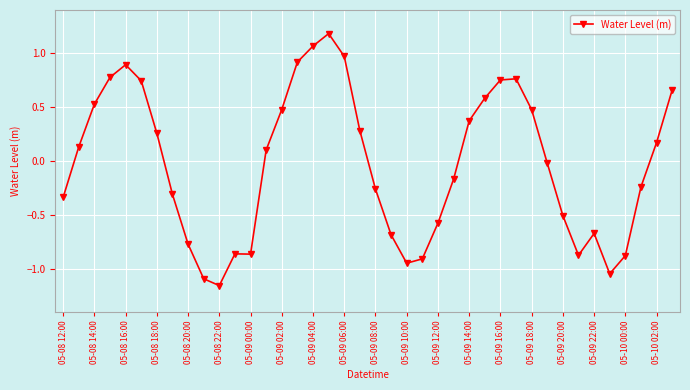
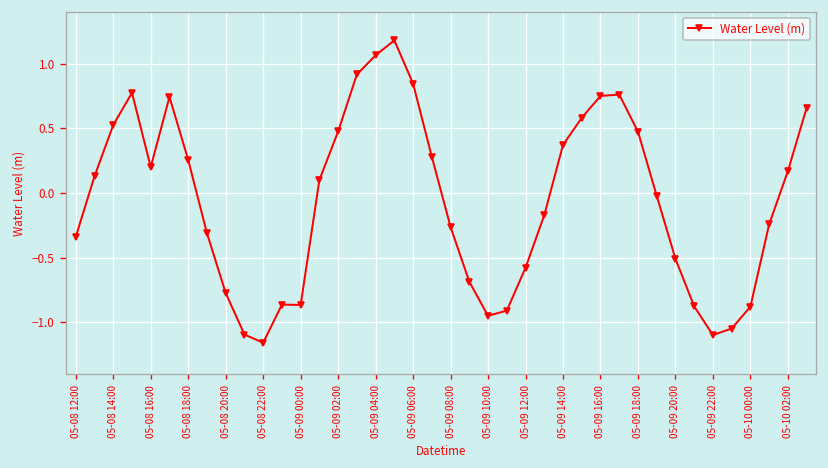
  {
    "05-08 12:00": -0.34,
    "05-08 14:00": 0.53,
-   "05-08 16:00": 0.89,
+   "05-08 16:00": 0.20,
    "05-08 18:00": 0.26,
    "05-08 20:00": -0.77,
    "05-08 22:00": -1.16,
    "05-09 00:00": -0.87,
    "05-09 02:00": 0.48,
    "05-09 04:00": 1.07,
-   "05-09 06:00": 0.97,
+   "05-09 06:00": 0.85,
    "05-09 08:00": -0.26,
    "05-09 10:00": -0.95,
    "05-09 12:00": -0.58,
    "05-09 14:00": 0.37,
    "05-09 16:00": 0.75,
    "05-09 18:00": 0.47,
    "05-09 20:00": -0.51,
-   "05-09 22:00": -0.67,
+   "05-09 22:00": -1.10,
    "05-10 00:00": -0.88,
    "05-10 02:00": 0.17
  }
